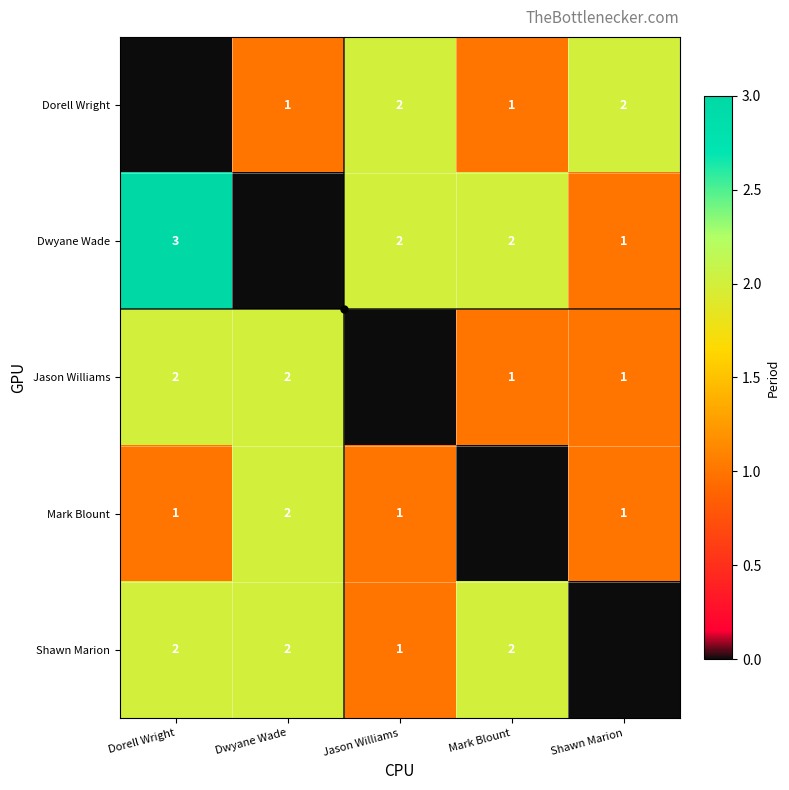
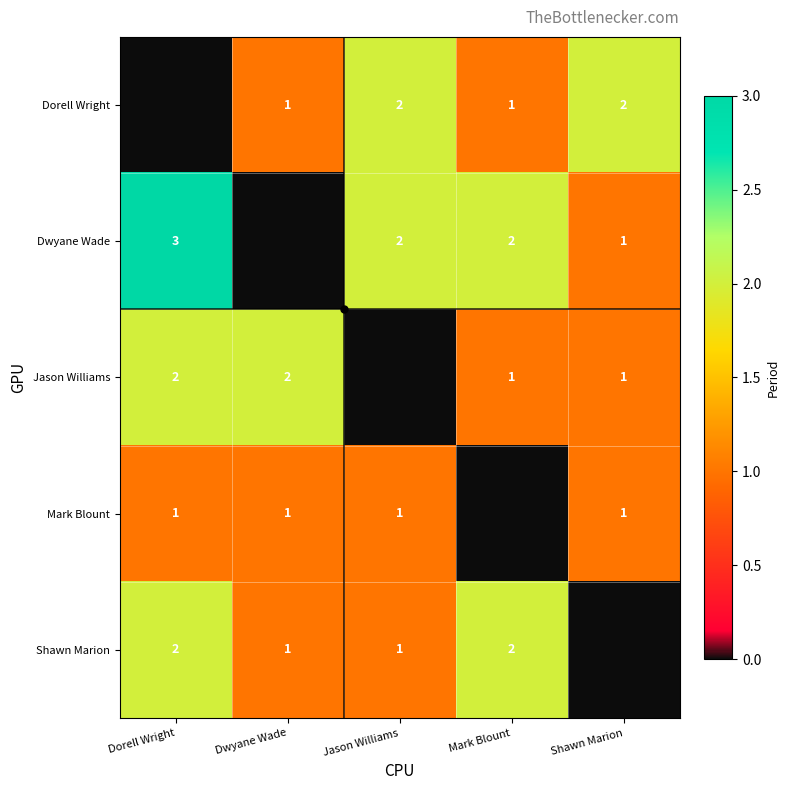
  {
    "Dorell Wright": {
      "Dwyane Wade": 1,
      "Jason Williams": 2,
      "Mark Blount": 1,
      "Shawn Marion": 2
    },
    "Dwyane Wade": {
      "Dorell Wright": 3,
      "Jason Williams": 2,
      "Mark Blount": 2,
      "Shawn Marion": 1
    },
    "Jason Williams": {
      "Dorell Wright": 2,
      "Dwyane Wade": 2,
      "Mark Blount": 1,
      "Shawn Marion": 1
    },
    "Mark Blount": {
      "Dorell Wright": 1,
-     "Dwyane Wade": 2,
+     "Dwyane Wade": 1,
      "Jason Williams": 1,
      "Shawn Marion": 1
    },
    "Shawn Marion": {
      "Dorell Wright": 2,
-     "Dwyane Wade": 2,
+     "Dwyane Wade": 1,
      "Jason Williams": 1,
      "Mark Blount": 2
    }
  }
